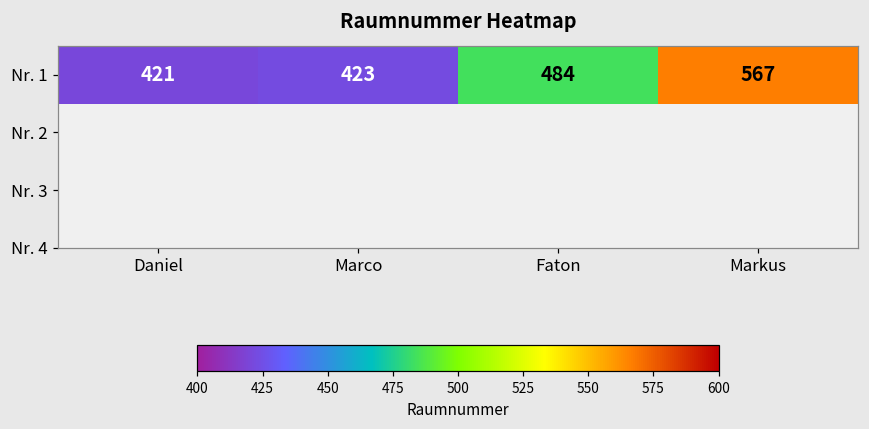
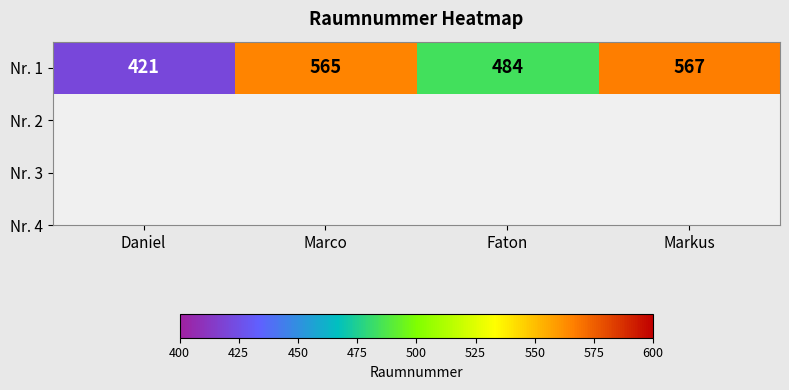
  {
    "Nr. 1": {
      "Daniel": 421,
-     "Marco": 423,
+     "Marco": 565,
      "Faton": 484,
      "Markus": 567
    }
  }
